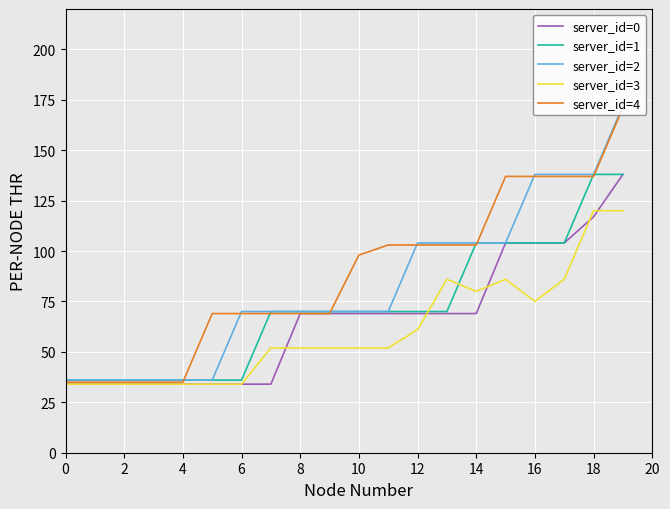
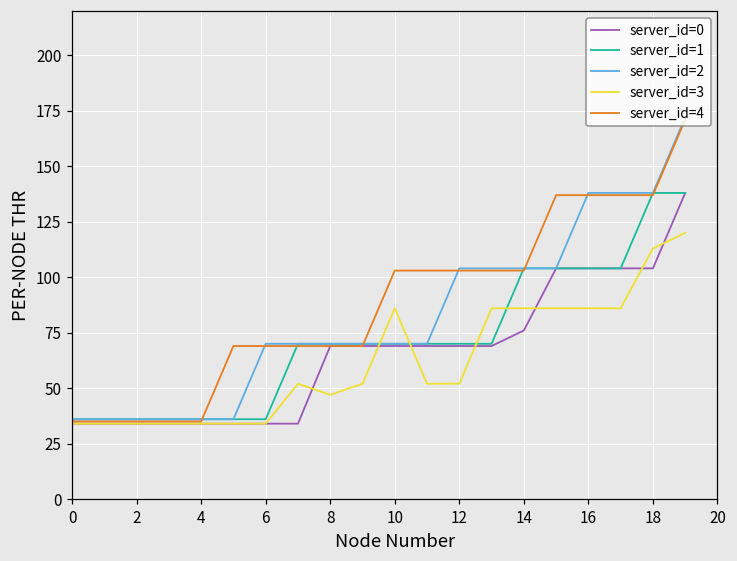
  {
    "server_id=0": {
-     "14": 69,
-     "18": 117
+     "14": 76,
+     "18": 104
    },
    "server_id=1": {
      "6": 36
    },
    "server_id=3": {
-     "8": 52,
-     "10": 52,
-     "12": 61,
-     "14": 80,
-     "16": 75,
-     "18": 120
+     "8": 47,
+     "10": 86,
+     "12": 52,
+     "14": 86,
+     "16": 86,
+     "18": 113
    },
    "server_id=4": {
-     "10": 98
+     "10": 103
    }
  }
